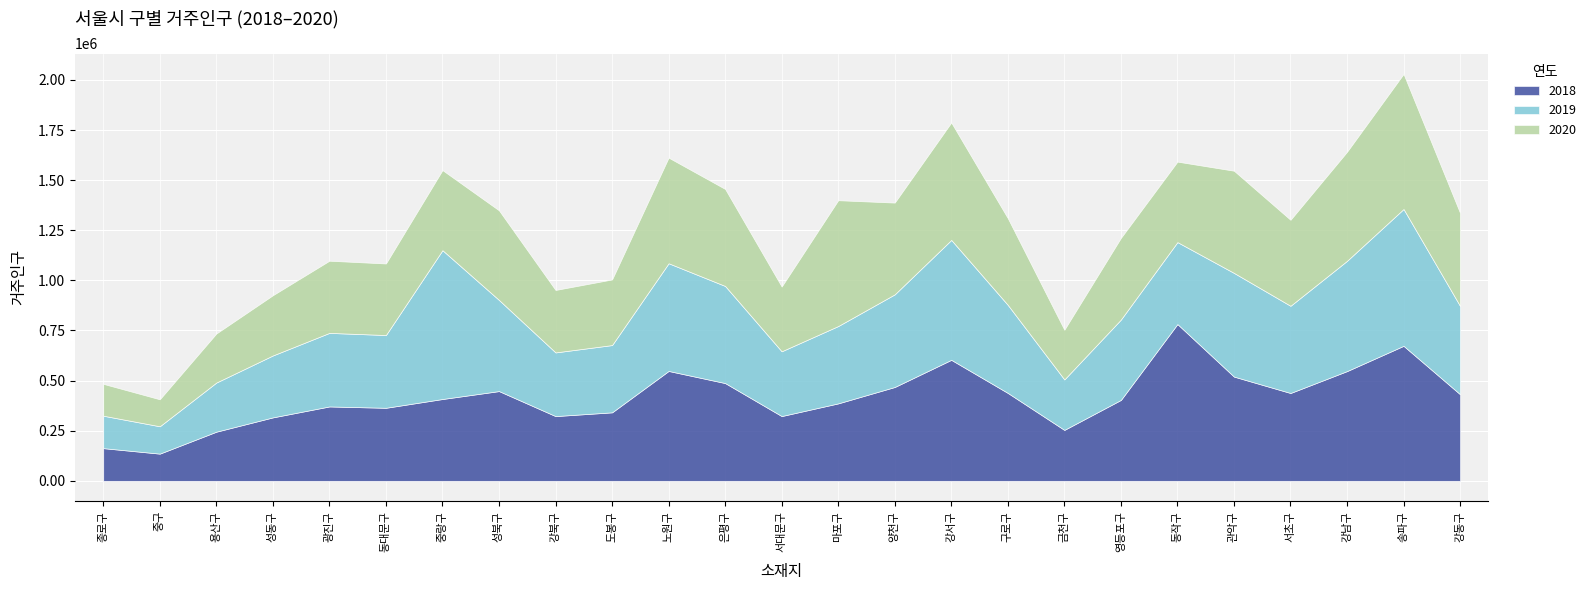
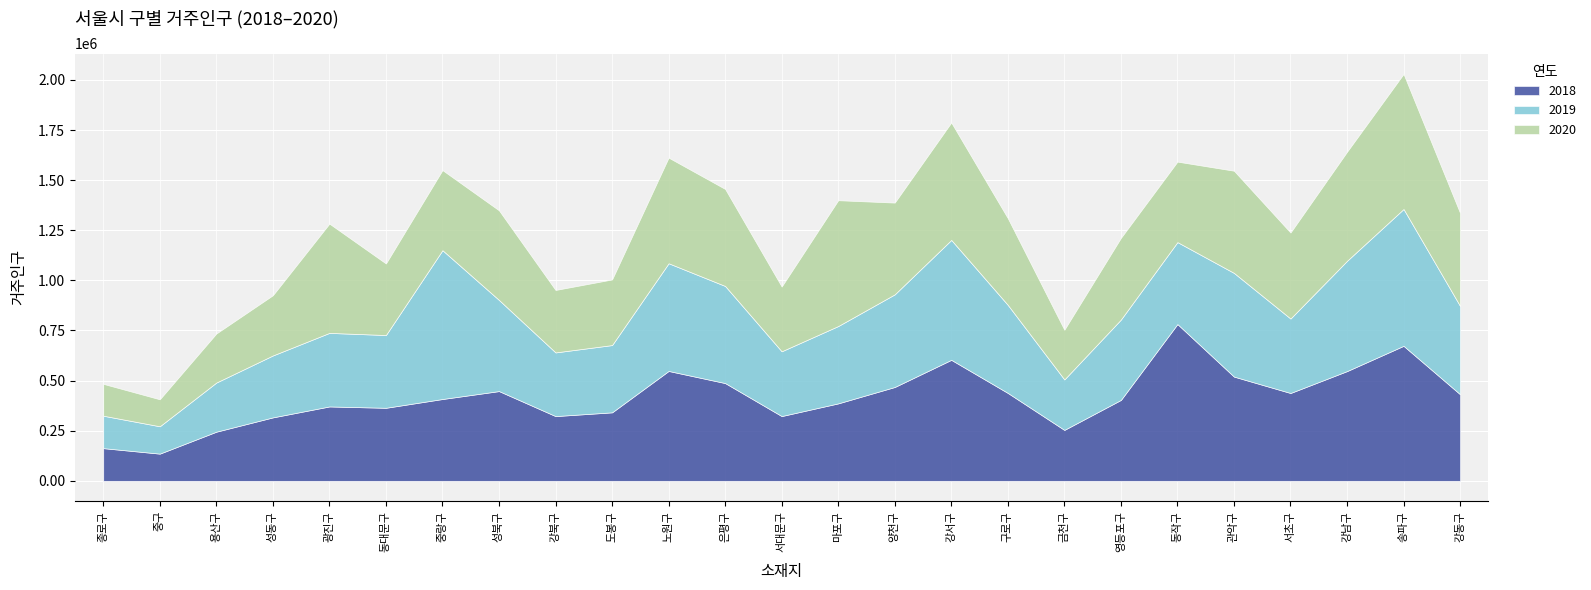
  {
    "2018": {
      "종로구": 160000,
      "중구": 140000,
      "용산구": 250000,
      "성동구": 320000,
      "광진구": 370000,
      "동대문구": 360000,
      "중랑구": 410000,
      "성북구": 450000,
      "강북구": 320000,
      "도봉구": 340000,
      "노원구": 550000,
      "은평구": 490000,
      "서대문구": 320000,
      "마포구": 390000,
      "양천구": 470000,
      "강서구": 600000,
      "구로구": 440000,
      "금천구": 250000,
      "영등포구": 400000,
      "동작구": 780000,
      "관악구": 520000,
      "서초구": 440000,
      "강남구": 550000,
      "송파구": 670000,
      "강동구": 430000
    },
    "2019": {
      "종로구": 160000,
      "중구": 140000,
      "용산구": 250000,
      "성동구": 310000,
      "광진구": 370000,
      "동대문구": 360000,
      "중랑구": 740000,
      "성북구": 450000,
      "강북구": 320000,
      "도봉구": 340000,
      "노원구": 540000,
      "은평구": 480000,
      "서대문구": 320000,
      "마포구": 390000,
      "양천구": 460000,
      "강서구": 600000,
      "구로구": 440000,
      "금천구": 250000,
      "영등포구": 400000,
      "동작구": 410000,
      "관악구": 520000,
-     "서초구": 440000,
+     "서초구": 370000,
      "강남구": 550000,
      "송파구": 680000,
      "강동구": 440000
    },
    "2020": {
      "종로구": 160000,
      "중구": 130000,
      "용산구": 240000,
      "성동구": 300000,
-     "광진구": 360000,
+     "광진구": 550000,
      "동대문구": 360000,
      "중랑구": 400000,
      "성북구": 450000,
      "강북구": 310000,
      "도봉구": 330000,
      "노원구": 530000,
      "은평구": 480000,
      "서대문구": 320000,
      "마포구": 630000,
      "양천구": 460000,
      "강서구": 590000,
      "구로구": 430000,
      "금천구": 250000,
      "영등포구": 410000,
      "동작구": 400000,
      "관악구": 510000,
      "서초구": 430000,
      "강남구": 540000,
      "송파구": 670000,
      "강동구": 460000
    }
  }
